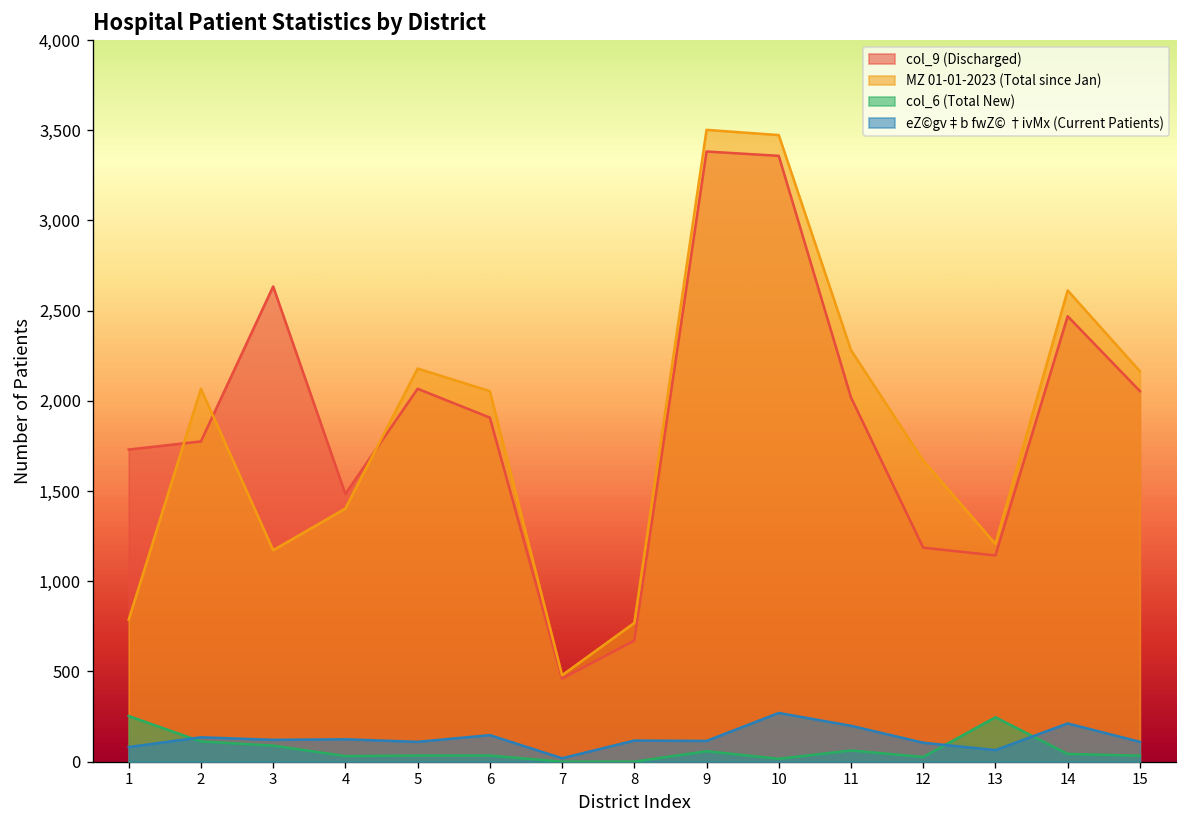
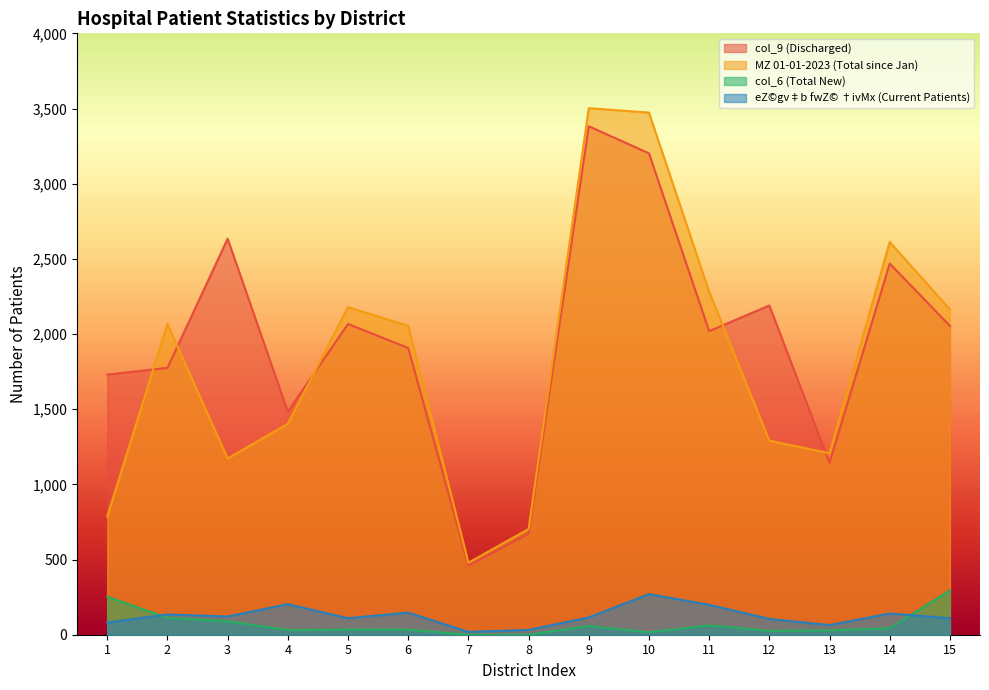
  {
    "col_9 (Discharged)": {
      "1": "1,730",
      "2": "1,780",
      "3": "2,630",
      "4": "1,480",
      "5": "2,070",
      "6": "1,910",
      "7": "460",
      "8": "670",
      "9": "3,380",
-     "10": "3,360",
+     "10": "3,200",
      "11": "2,020",
-     "12": "1,190",
+     "12": "2,190",
      "13": "1,140",
      "14": "2,470",
      "15": "2,050"
    },
    "MZ 01-01-2023 (Total since Jan)": {
      "1": "790",
      "2": "2,070",
      "3": "1,170",
      "4": "1,400",
      "5": "2,180",
      "6": "2,050",
      "7": "480",
-     "8": "770",
+     "8": "700",
      "9": "3,500",
      "10": "3,470",
      "11": "2,280",
-     "12": "1,670",
+     "12": "1,290",
      "13": "1,210",
      "14": "2,610",
      "15": "2,160"
    },
    "col_6 (Total New)": {
      "1": "250",
      "2": "110",
      "3": "90",
      "4": "30",
      "5": "30",
      "6": "30",
      "7": "0",
      "8": "0",
      "9": "60",
      "10": "20",
      "11": "60",
      "12": "30",
-     "13": "250",
+     "13": "30",
      "14": "40",
-     "15": "30"
+     "15": "300"
    },
    "eZ©gv‡b fwZ© †ivMx (Current Patients)": {
      "1": "80",
      "2": "140",
      "3": "120",
-     "4": "120",
+     "4": "200",
      "5": "110",
      "6": "150",
      "7": "20",
-     "8": "120",
+     "8": "30",
      "9": "120",
      "10": "270",
      "11": "200",
      "12": "110",
      "13": "60",
-     "14": "210",
+     "14": "140",
      "15": "110"
    }
  }
